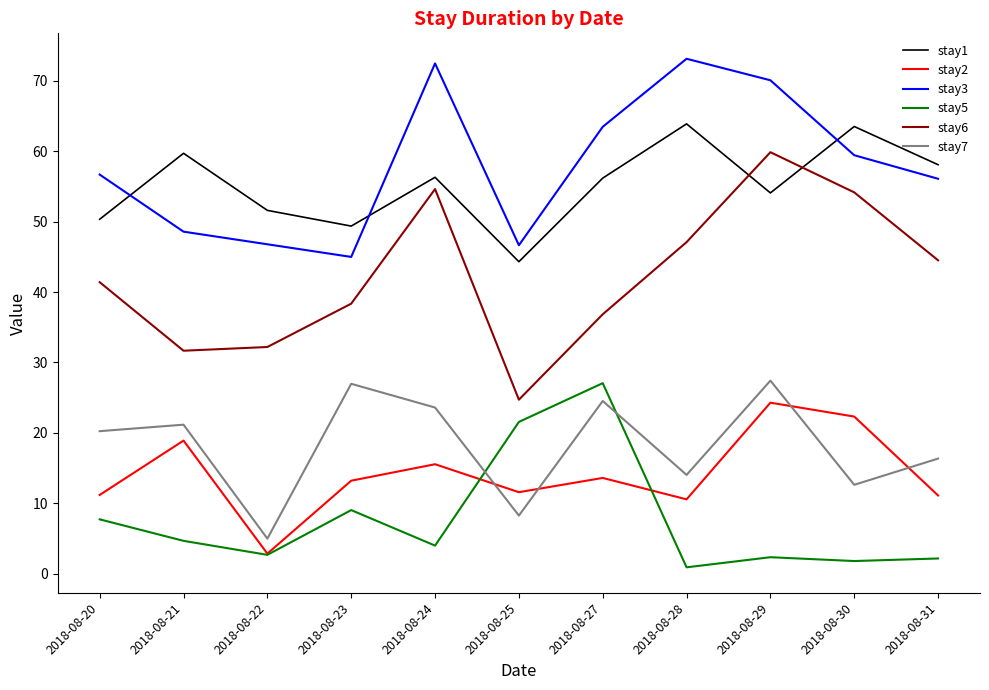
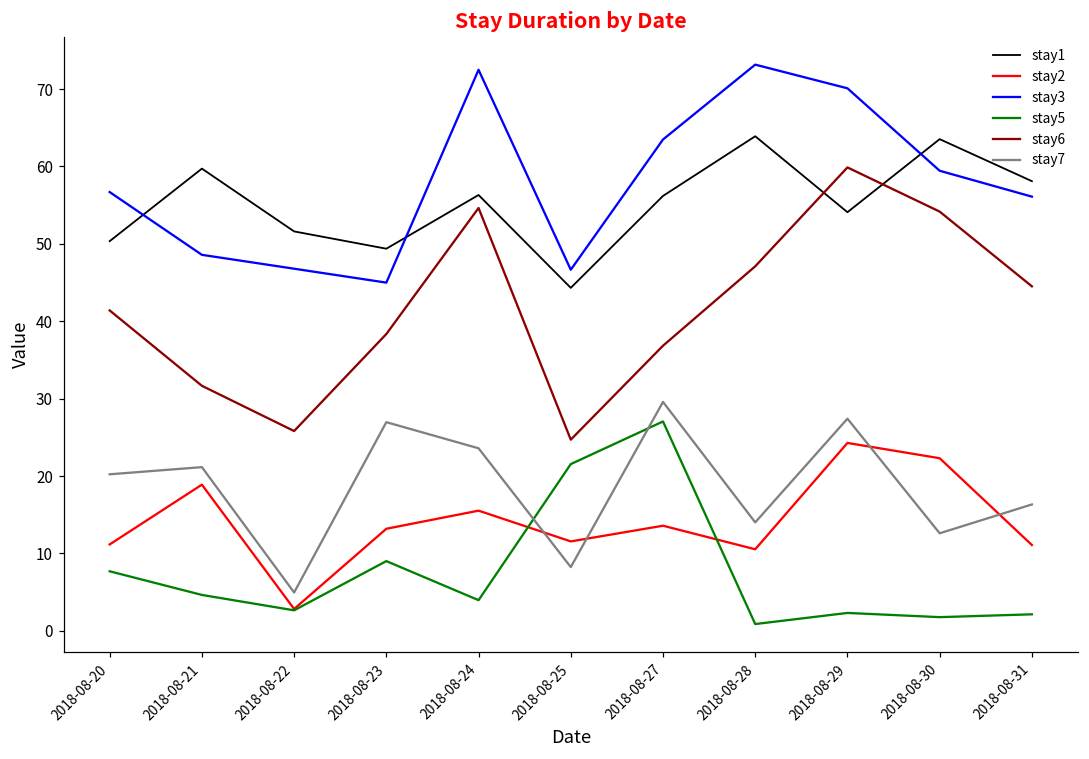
  {
    "stay1": {
      "2018-08-20": 50,
      "2018-08-21": 60,
      "2018-08-22": 52,
      "2018-08-23": 49,
      "2018-08-24": 56,
      "2018-08-25": 44,
      "2018-08-27": 56,
      "2018-08-28": 64,
      "2018-08-29": 54,
      "2018-08-30": 64,
      "2018-08-31": 58
    },
    "stay2": {
      "2018-08-20": 11,
      "2018-08-21": 19,
      "2018-08-23": 13,
      "2018-08-24": 16,
      "2018-08-25": 12,
      "2018-08-27": 14,
      "2018-08-28": 11,
      "2018-08-29": 24,
      "2018-08-30": 22,
      "2018-08-31": 11
    },
    "stay3": {
      "2018-08-20": 57,
      "2018-08-21": 49,
      "2018-08-22": 47,
      "2018-08-23": 45,
      "2018-08-24": 72,
      "2018-08-25": 47,
      "2018-08-27": 63,
      "2018-08-28": 73,
      "2018-08-29": 70,
      "2018-08-30": 59,
      "2018-08-31": 56
    },
    "stay5": {
      "2018-08-20": 8,
      "2018-08-21": 5,
      "2018-08-23": 9,
      "2018-08-24": 4,
      "2018-08-25": 22,
      "2018-08-27": 27,
      "2018-08-28": 1,
      "2018-08-29": 2,
      "2018-08-30": 2,
      "2018-08-31": 2
    },
    "stay6": {
      "2018-08-20": 41,
      "2018-08-21": 32,
-     "2018-08-22": 32,
+     "2018-08-22": 26,
      "2018-08-23": 38,
      "2018-08-24": 55,
      "2018-08-25": 25,
      "2018-08-27": 37,
      "2018-08-28": 47,
      "2018-08-29": 60,
      "2018-08-30": 54,
      "2018-08-31": 45
    },
    "stay7": {
      "2018-08-20": 20,
      "2018-08-21": 21,
      "2018-08-22": 5,
      "2018-08-23": 27,
      "2018-08-24": 24,
      "2018-08-25": 8,
-     "2018-08-27": 25,
+     "2018-08-27": 30,
      "2018-08-28": 14,
      "2018-08-29": 27,
      "2018-08-30": 13,
      "2018-08-31": 16
    }
  }
